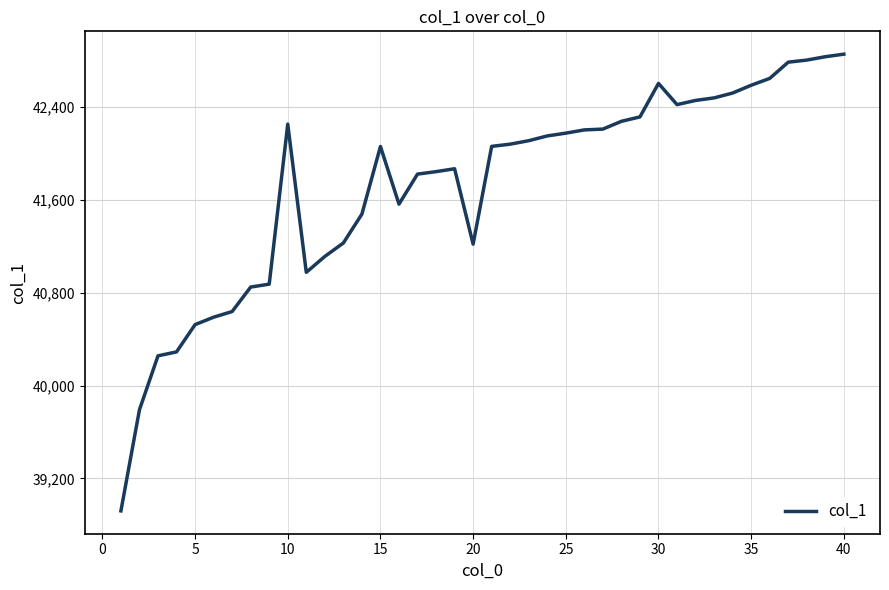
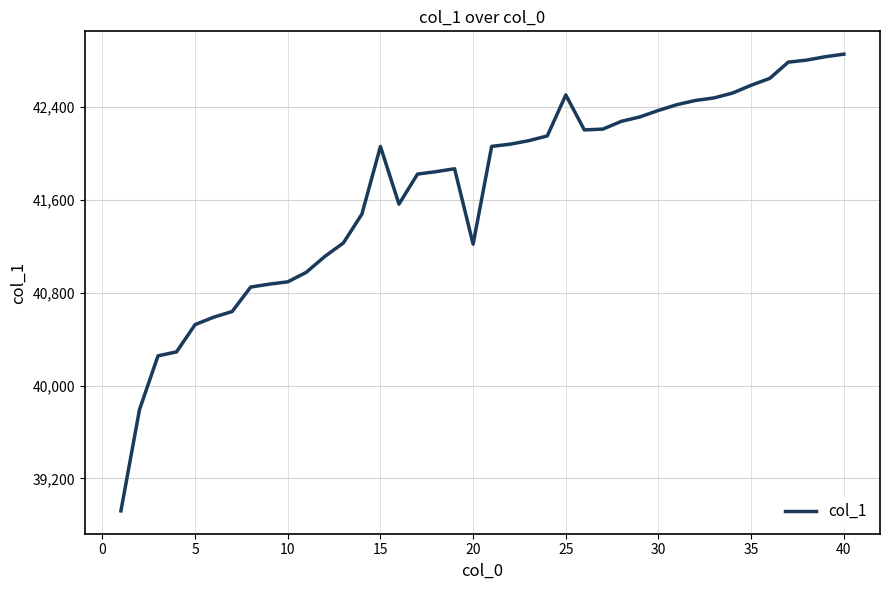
  {
    "5": "40,530",
-   "10": "42,260",
+   "10": "40,900",
    "15": "42,060",
    "20": "41,220",
-   "25": "42,180",
-   "30": "42,610",
+   "25": "42,510",
+   "30": "42,370",
    "35": "42,590",
    "40": "42,860"
  }
